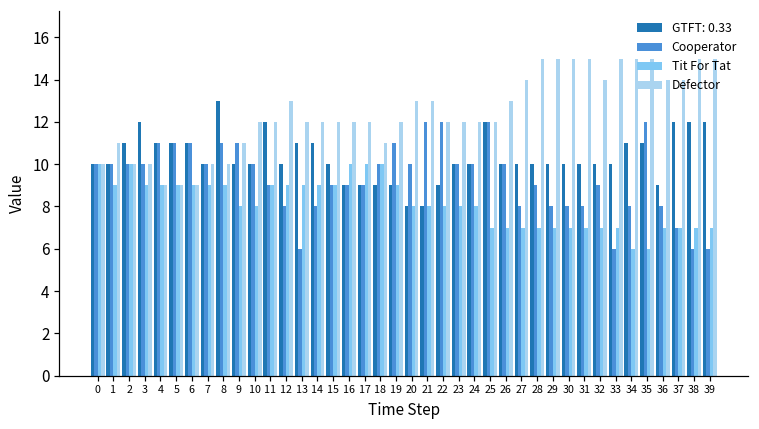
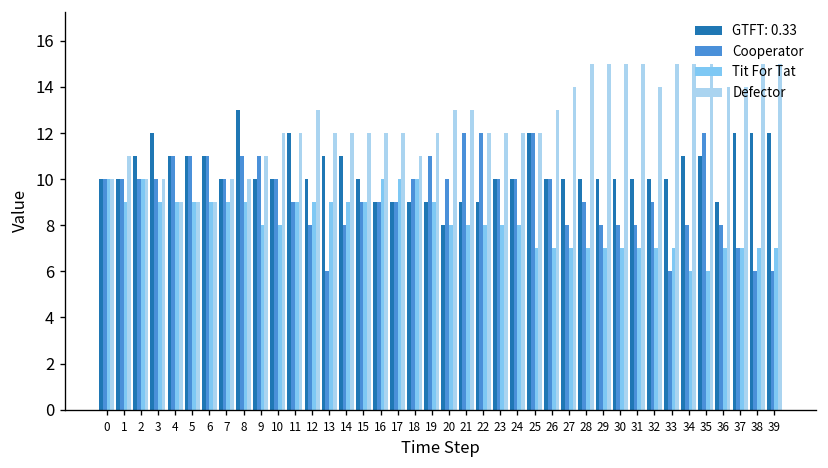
  {
    "GTFT: 0.33": {
      "0": 10,
      "1": 10,
      "2": 11,
      "3": 12,
      "4": 11,
      "5": 11,
      "6": 11,
      "7": 10,
      "8": 13,
      "9": 10,
      "10": 10,
      "11": 12,
      "12": 10,
      "13": 11,
      "14": 11,
      "15": 10,
      "16": 9,
      "17": 9,
      "18": 9,
      "19": 9,
      "20": 8,
-     "21": 8,
+     "21": 9,
      "22": 9,
      "23": 10,
      "24": 10,
      "25": 12,
      "26": 10,
      "27": 10,
      "28": 10,
      "29": 10,
      "30": 10,
      "31": 10,
      "32": 10,
      "33": 10,
      "34": 11,
      "35": 11,
      "36": 9,
      "37": 12,
      "38": 12,
      "39": 12
    },
    "Cooperator": {
      "0": 10,
      "1": 10,
      "2": 10,
      "3": 10,
      "4": 11,
      "5": 11,
      "6": 11,
      "7": 10,
      "8": 11,
      "9": 11,
      "10": 10,
      "11": 9,
      "12": 8,
      "13": 6,
      "14": 8,
      "15": 9,
      "16": 9,
      "17": 9,
      "18": 10,
      "19": 11,
      "20": 10,
      "21": 12,
      "22": 12,
      "23": 10,
      "24": 10,
      "25": 12,
      "26": 10,
      "27": 8,
      "28": 9,
      "29": 8,
      "30": 8,
      "31": 8,
      "32": 9,
      "33": 6,
      "34": 8,
      "35": 12,
      "36": 8,
      "37": 7,
      "38": 6,
      "39": 6
    }
  }
